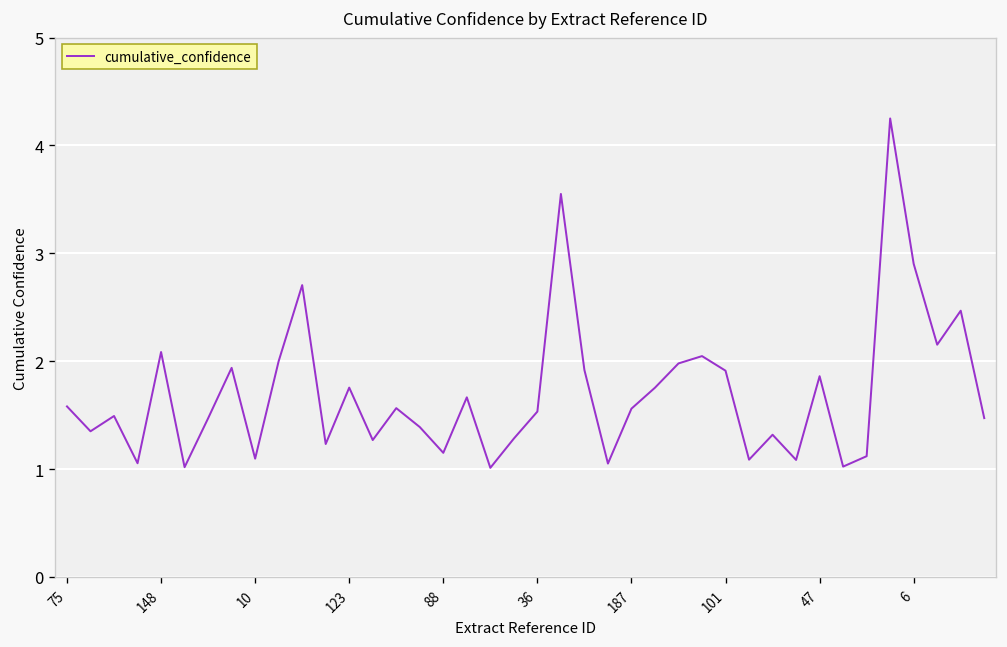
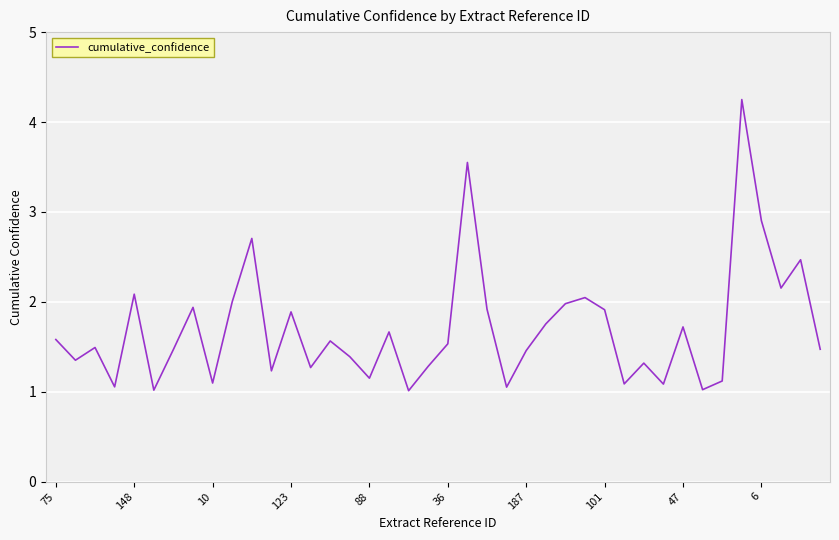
  {
    "75": 1.6,
    "148": 2.1,
-   "123": 1.8,
+   "123": 1.9,
    "88": 1.1,
    "36": 1.5,
-   "187": 1.6,
+   "187": 1.5,
    "101": 1.9,
-   "47": 1.9
+   "47": 1.7
  }
